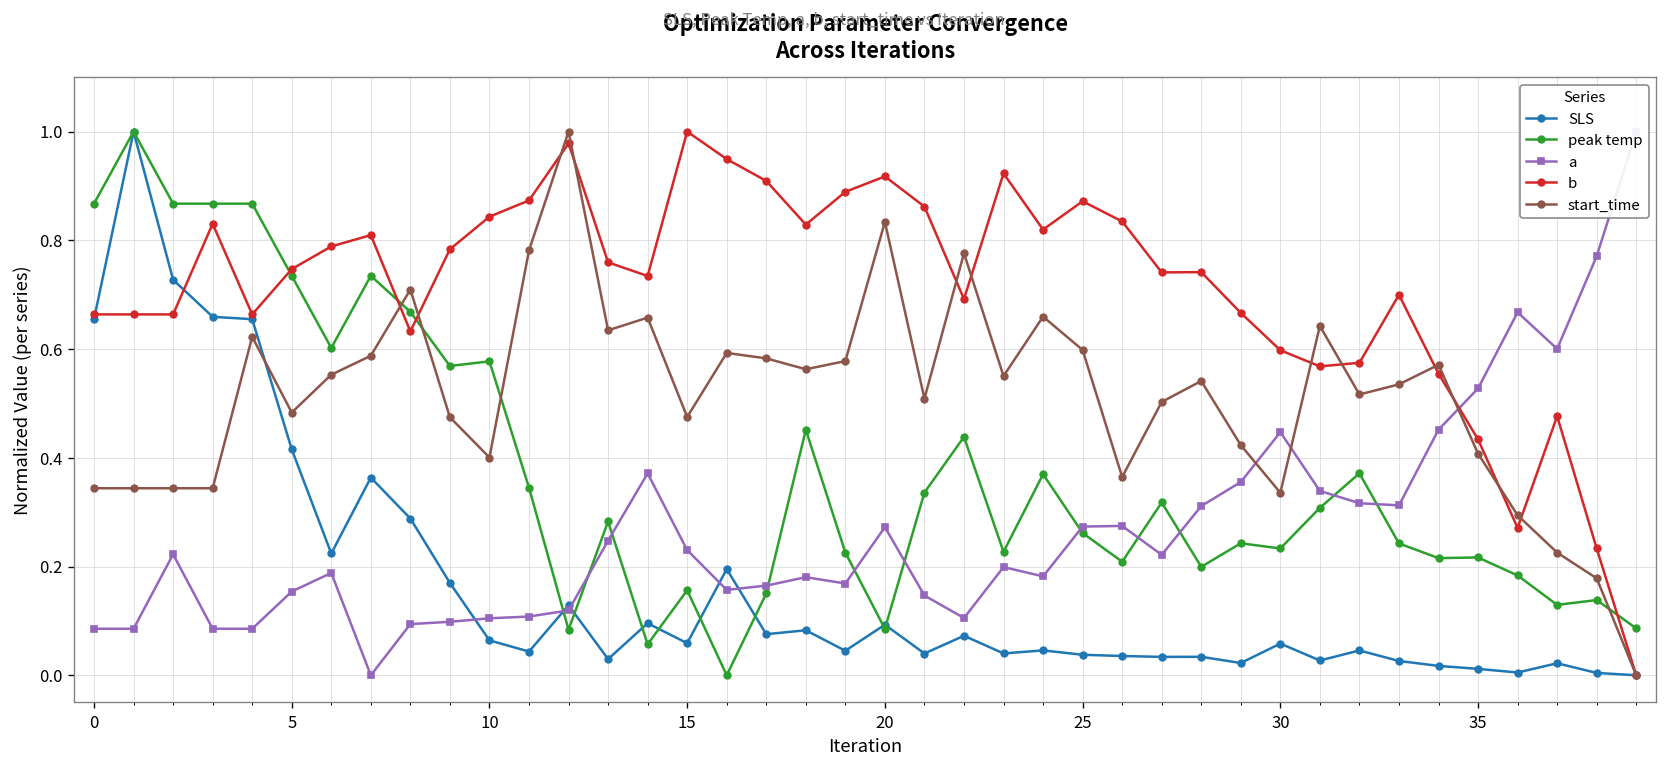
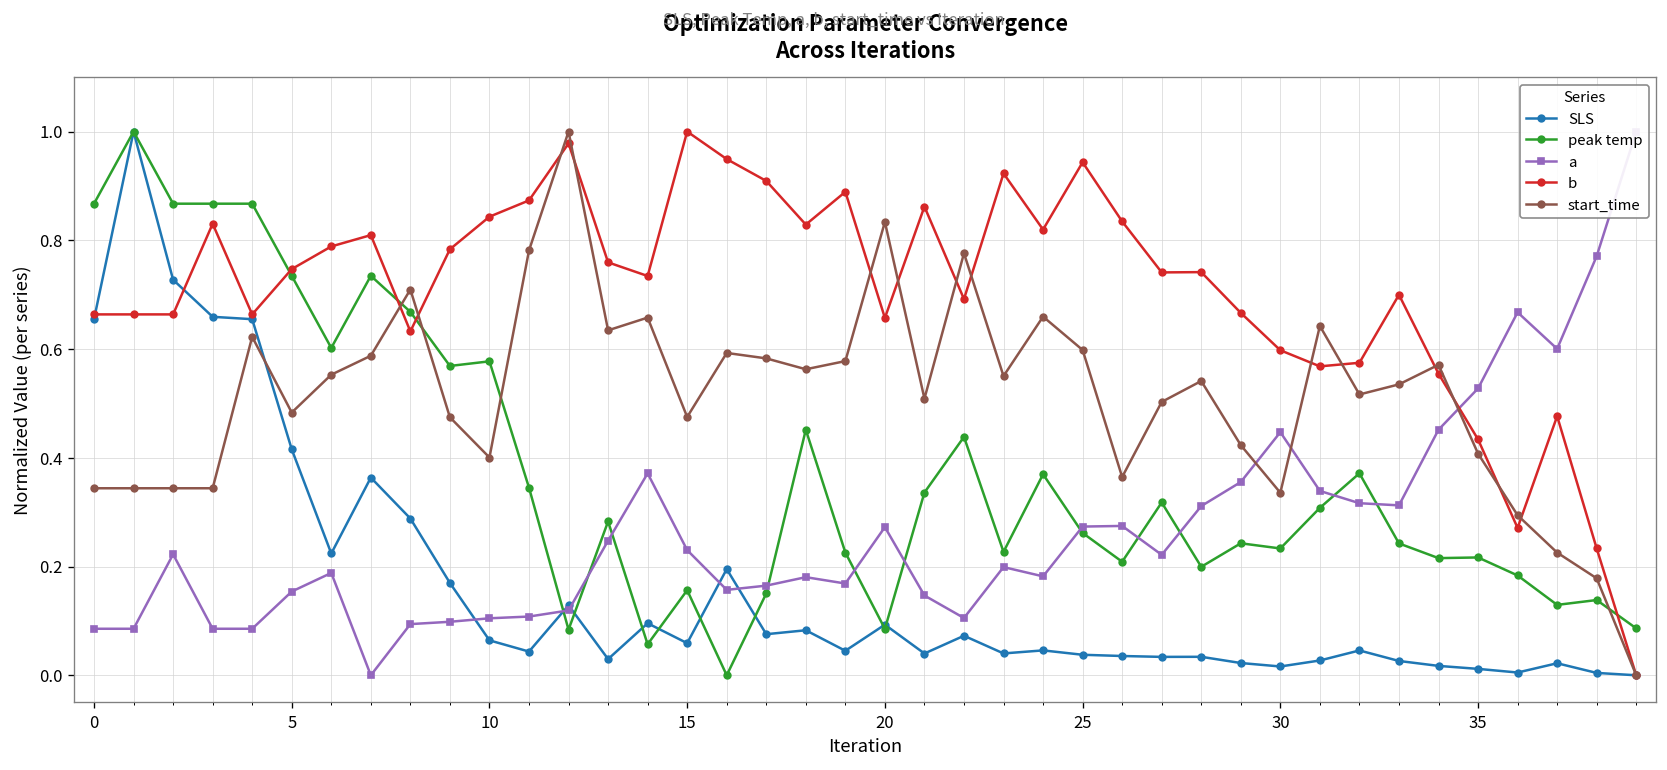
  {
    "SLS": {
      "0": 0.65,
      "5": 0.42,
      "10": 0.06,
      "15": 0.06,
      "20": 0.09,
      "25": 0.04,
-     "30": 0.06,
+     "30": 0.02,
      "35": 0.01
    },
    "peak temp": {
      "0": 0.87,
      "5": 0.73,
      "10": 0.58,
      "15": 0.16,
      "20": 0.09,
      "25": 0.26,
      "30": 0.23,
      "35": 0.22
    },
    "a": {
      "0": 0.09,
      "5": 0.15,
      "10": 0.10,
      "15": 0.23,
      "20": 0.27,
      "25": 0.27,
      "30": 0.45,
      "35": 0.53
    },
    "b": {
      "0": 0.66,
      "5": 0.75,
      "10": 0.84,
      "15": 1.00,
-     "20": 0.92,
-     "25": 0.87,
+     "20": 0.66,
+     "25": 0.94,
      "30": 0.60,
      "35": 0.43
    },
    "start_time": {
      "0": 0.34,
      "5": 0.48,
      "10": 0.40,
      "15": 0.48,
      "20": 0.83,
      "25": 0.60,
      "30": 0.34,
      "35": 0.41
    }
  }
